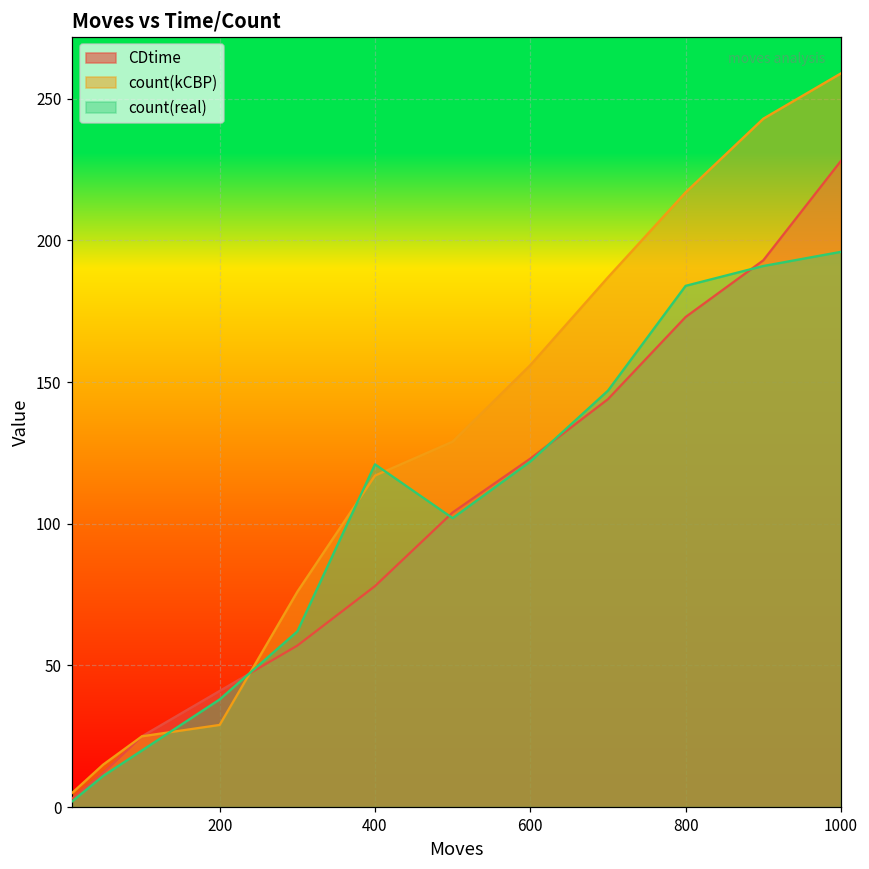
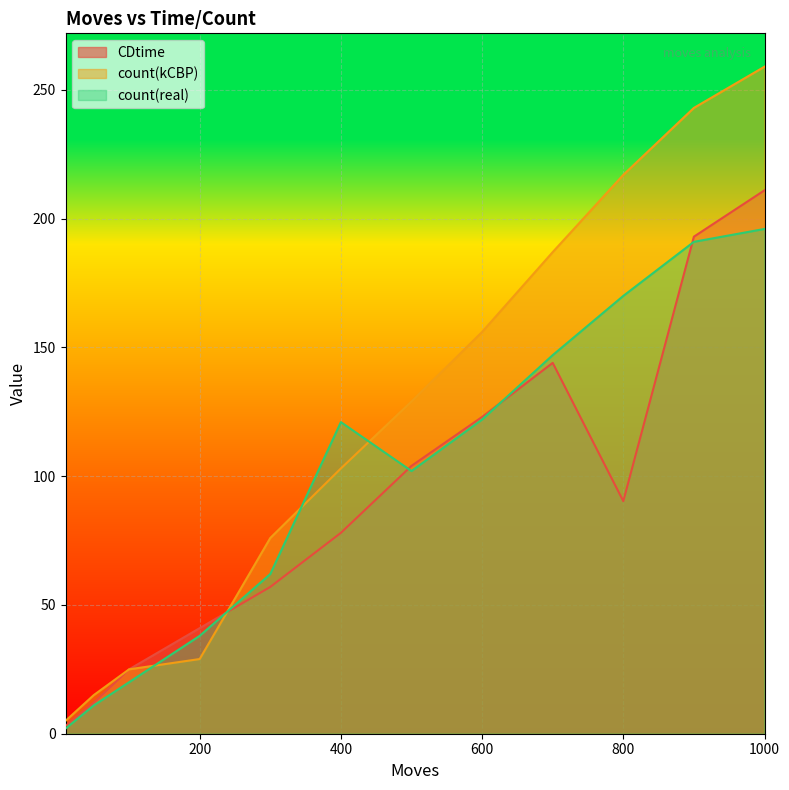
  {
    "CDtime": {
      "200": 41,
      "400": 78,
      "600": 123,
-     "800": 173,
-     "1000": 228
+     "800": 90,
+     "1000": 211
    },
    "count(kCBP)": {
      "200": 29,
-     "400": 117,
+     "400": 103,
      "600": 156,
      "800": 217,
      "1000": 259
    },
    "count(real)": {
      "200": 38,
      "400": 121,
      "600": 122,
-     "800": 184,
+     "800": 170,
      "1000": 196
    }
  }
